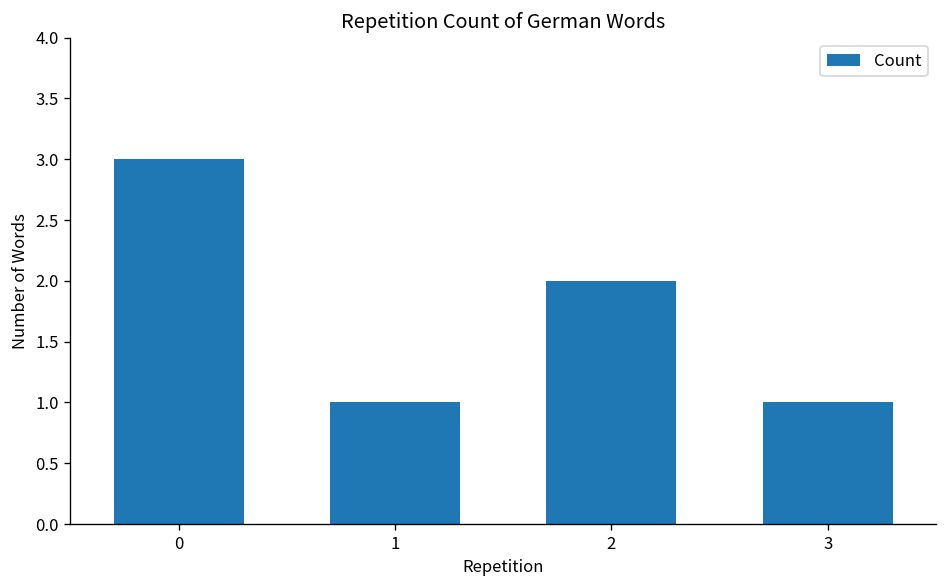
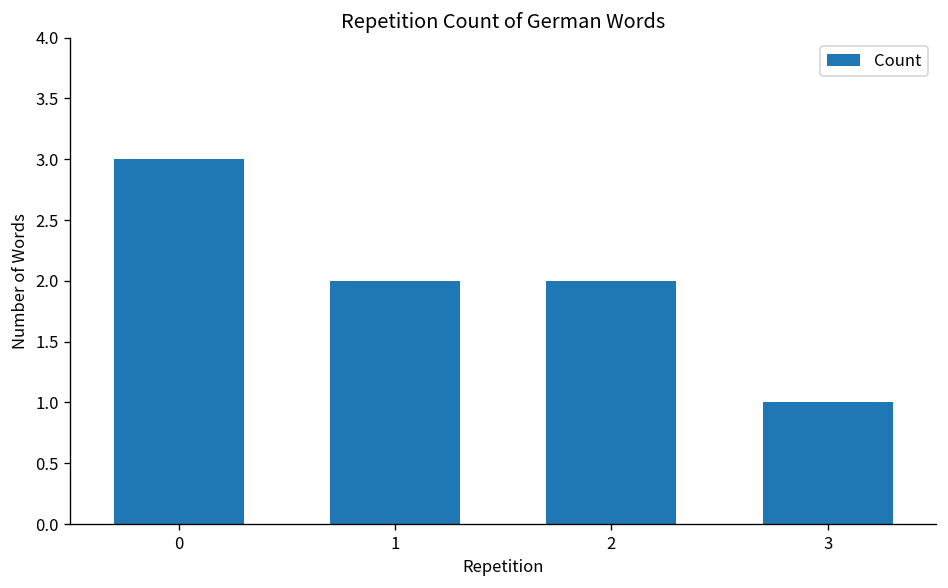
  {
    "0": 3,
-   "1": 1,
+   "1": 2,
    "2": 2,
    "3": 1
  }
